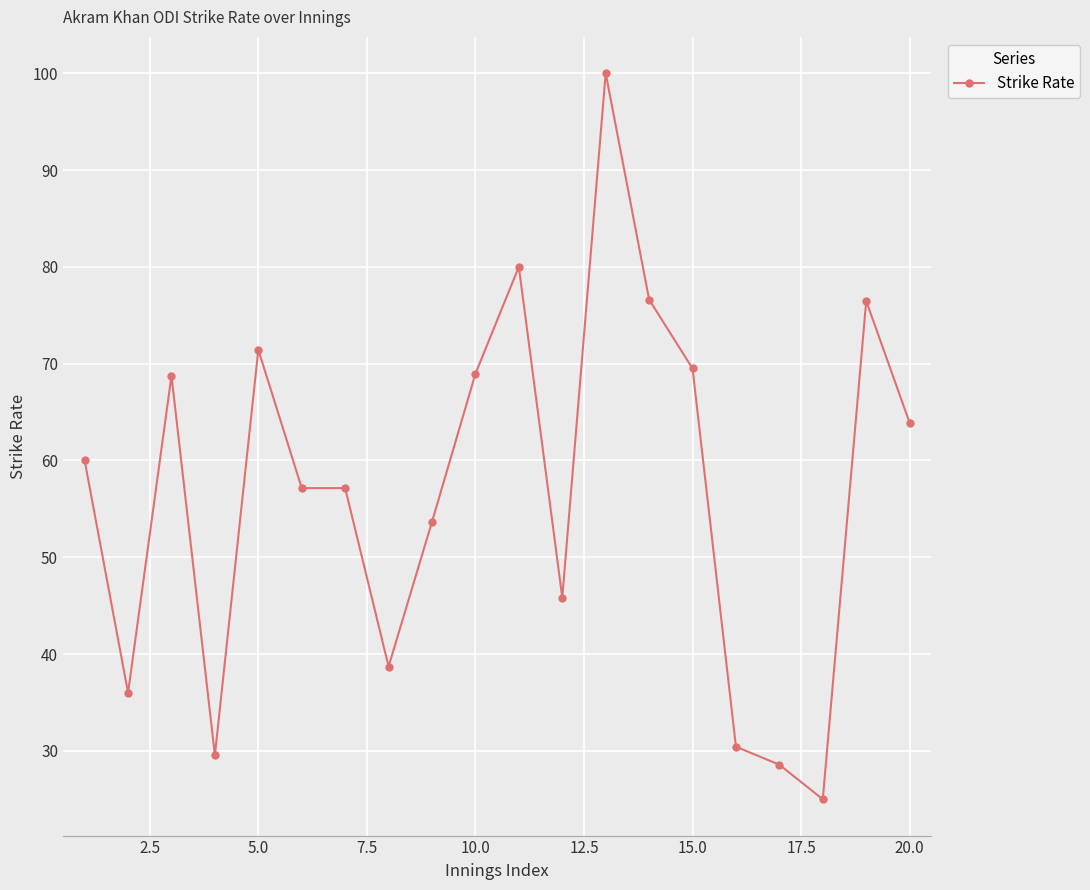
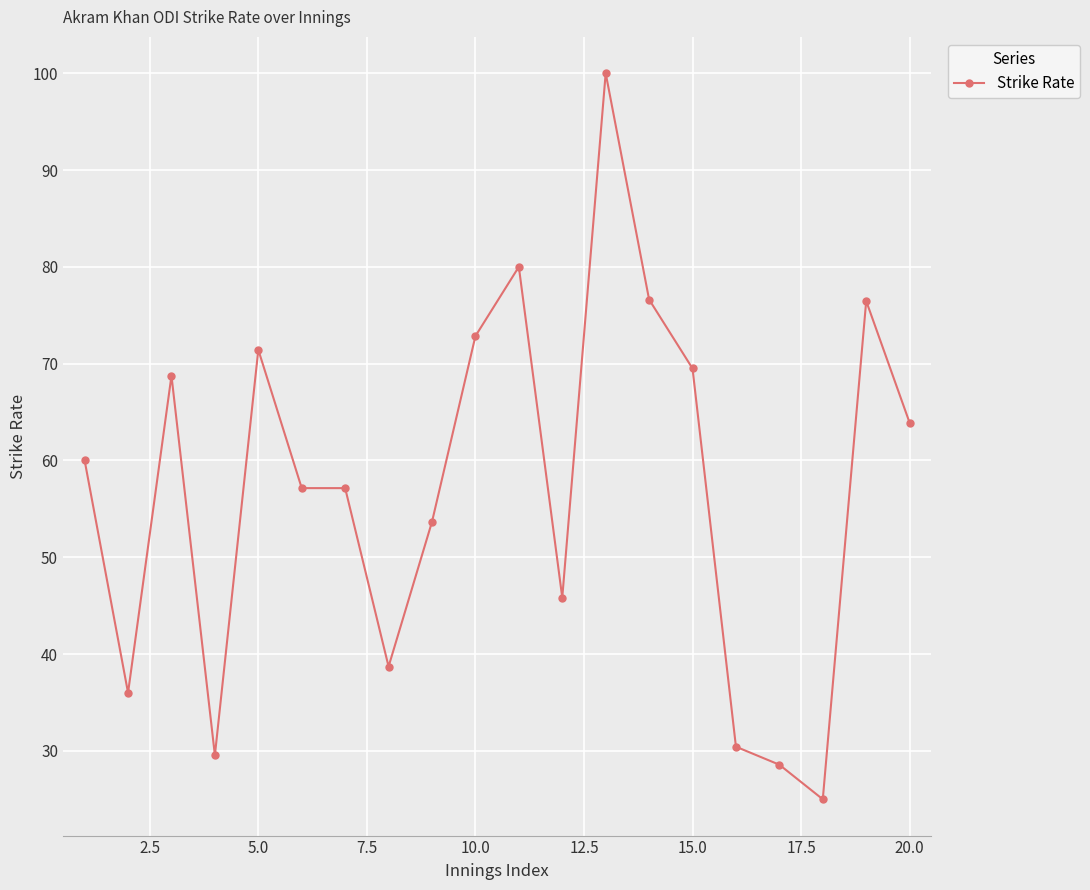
  {
    "5.0": 71,
-   "10.0": 69,
+   "10.0": 73,
    "15.0": 70,
    "20.0": 64
  }
